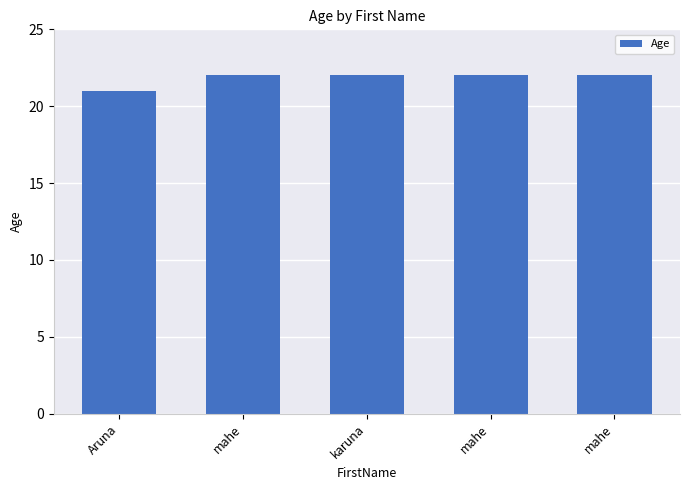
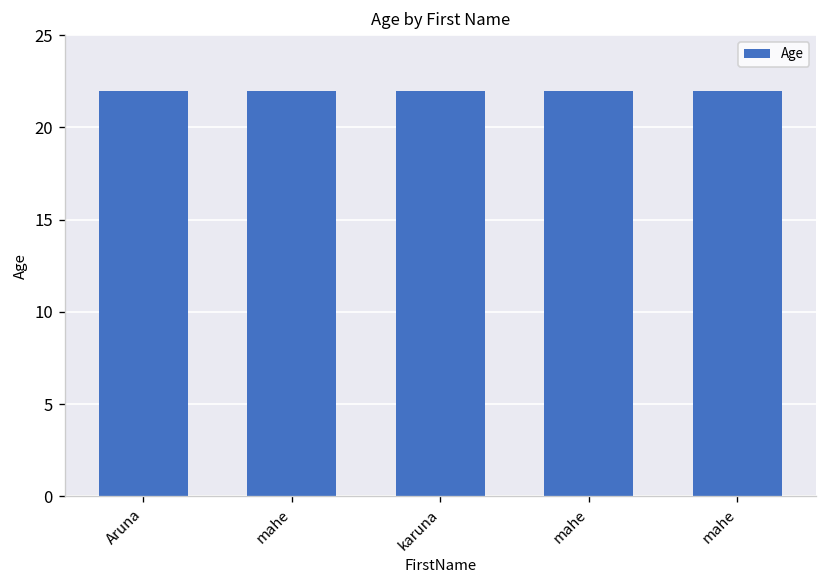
  {
-   "Aruna": 21,
+   "Aruna": 22,
    "karuna": 22
  }
